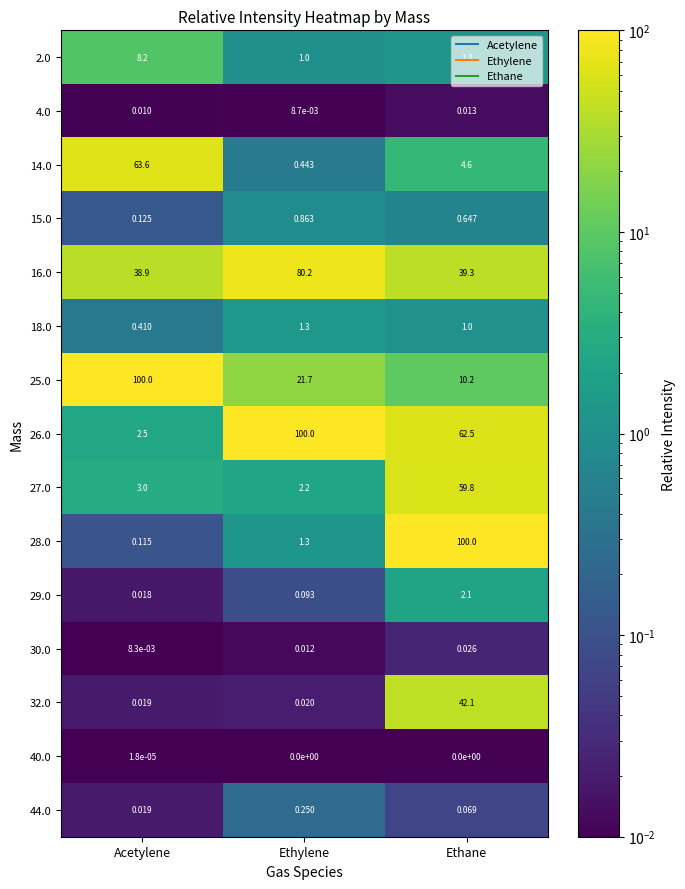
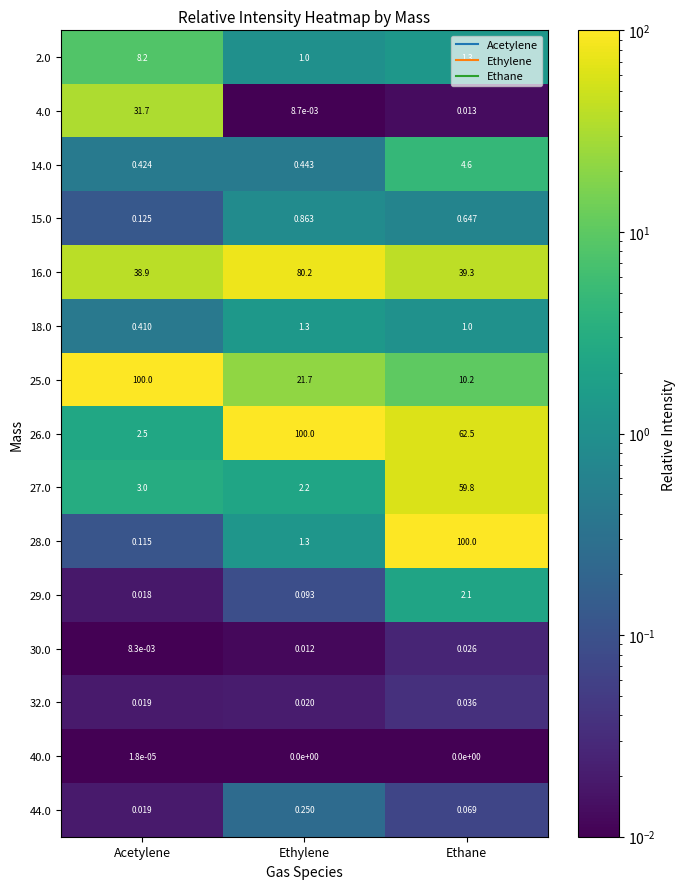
  {
    "2.0": {
      "Acetylene": "8.2",
      "Ethylene": "1.0"
    },
    "4.0": {
-     "Acetylene": "0.010",
+     "Acetylene": "31.7",
      "Ethylene": "8.7e-03",
      "Ethane": "0.013"
    },
    "14.0": {
-     "Acetylene": "63.6",
+     "Acetylene": "0.424",
      "Ethylene": "0.443",
      "Ethane": "4.6"
    },
    "15.0": {
      "Acetylene": "0.125",
      "Ethylene": "0.863",
      "Ethane": "0.647"
    },
    "16.0": {
      "Acetylene": "38.9",
      "Ethylene": "80.2",
      "Ethane": "39.3"
    },
    "18.0": {
      "Acetylene": "0.410",
      "Ethylene": "1.3",
      "Ethane": "1.0"
    },
    "25.0": {
      "Acetylene": "100.0",
      "Ethylene": "21.7",
      "Ethane": "10.2"
    },
    "26.0": {
      "Acetylene": "2.5",
      "Ethylene": "100.0",
      "Ethane": "62.5"
    },
    "27.0": {
      "Acetylene": "3.0",
      "Ethylene": "2.2",
      "Ethane": "59.8"
    },
    "28.0": {
      "Acetylene": "0.115",
      "Ethylene": "1.3",
      "Ethane": "100.0"
    },
    "29.0": {
      "Acetylene": "0.018",
      "Ethylene": "0.093",
      "Ethane": "2.1"
    },
    "30.0": {
      "Acetylene": "8.3e-03",
      "Ethylene": "0.012",
      "Ethane": "0.026"
    },
    "32.0": {
      "Acetylene": "0.019",
      "Ethylene": "0.020",
-     "Ethane": "42.1"
+     "Ethane": "0.036"
    },
    "40.0": {
      "Acetylene": "1.8e-05",
      "Ethylene": "0.0e+00",
      "Ethane": "0.0e+00"
    },
    "44.0": {
      "Acetylene": "0.019",
      "Ethylene": "0.250",
      "Ethane": "0.069"
    }
  }
